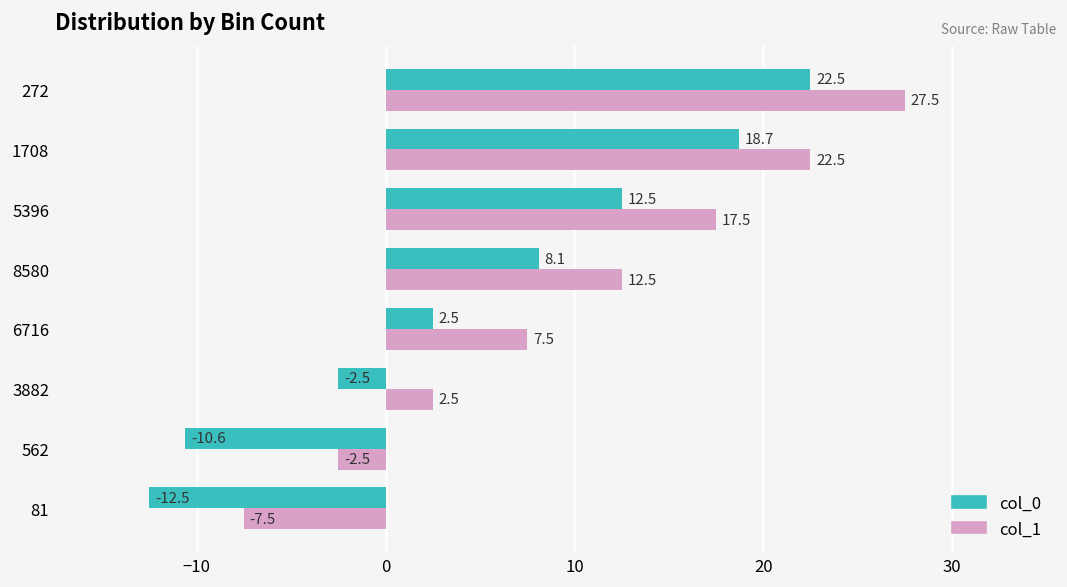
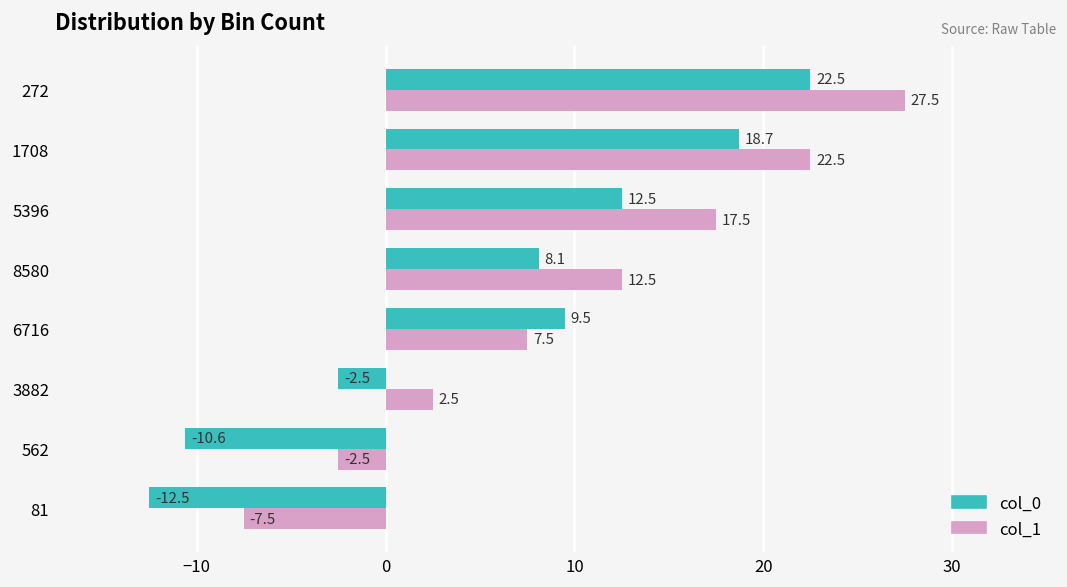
  {
    "col_0": {
      "272": 22.5,
      "1708": 18.7,
      "5396": 12.5,
      "8580": 8.1,
-     "6716": 2.5,
+     "6716": 9.5,
      "3882": -2.5,
      "562": -10.6,
      "81": -12.5
    },
    "col_1": {
      "272": 27.5,
      "1708": 22.5,
      "5396": 17.5,
      "8580": 12.5,
      "6716": 7.5,
      "3882": 2.5,
      "562": -2.5,
      "81": -7.5
    }
  }
